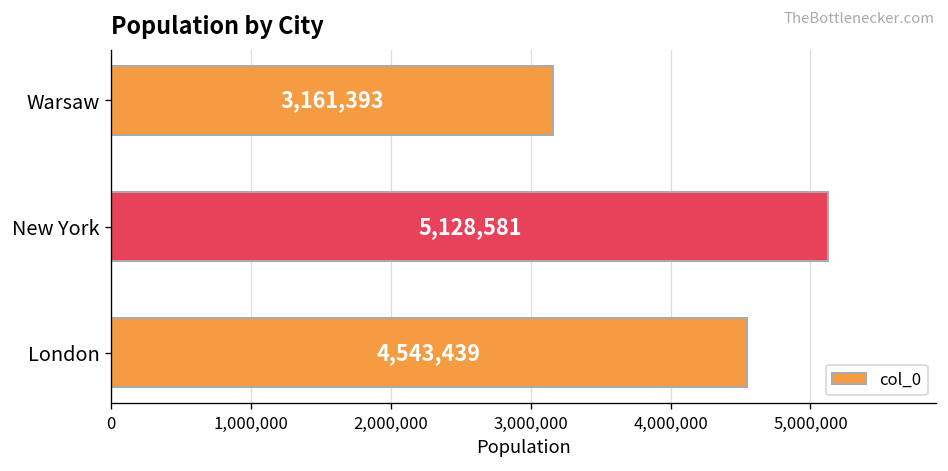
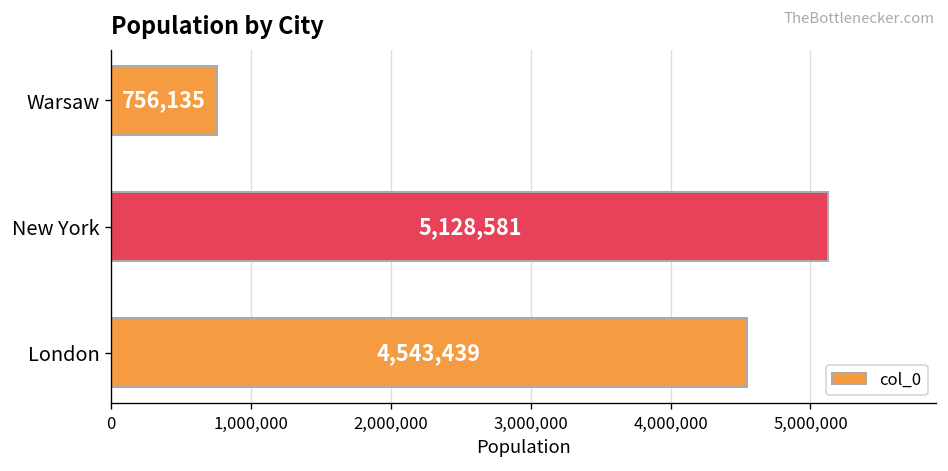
  {
-   "Warsaw": "3,161,393",
+   "Warsaw": "756,135",
    "New York": "5,128,581",
    "London": "4,543,439"
  }
